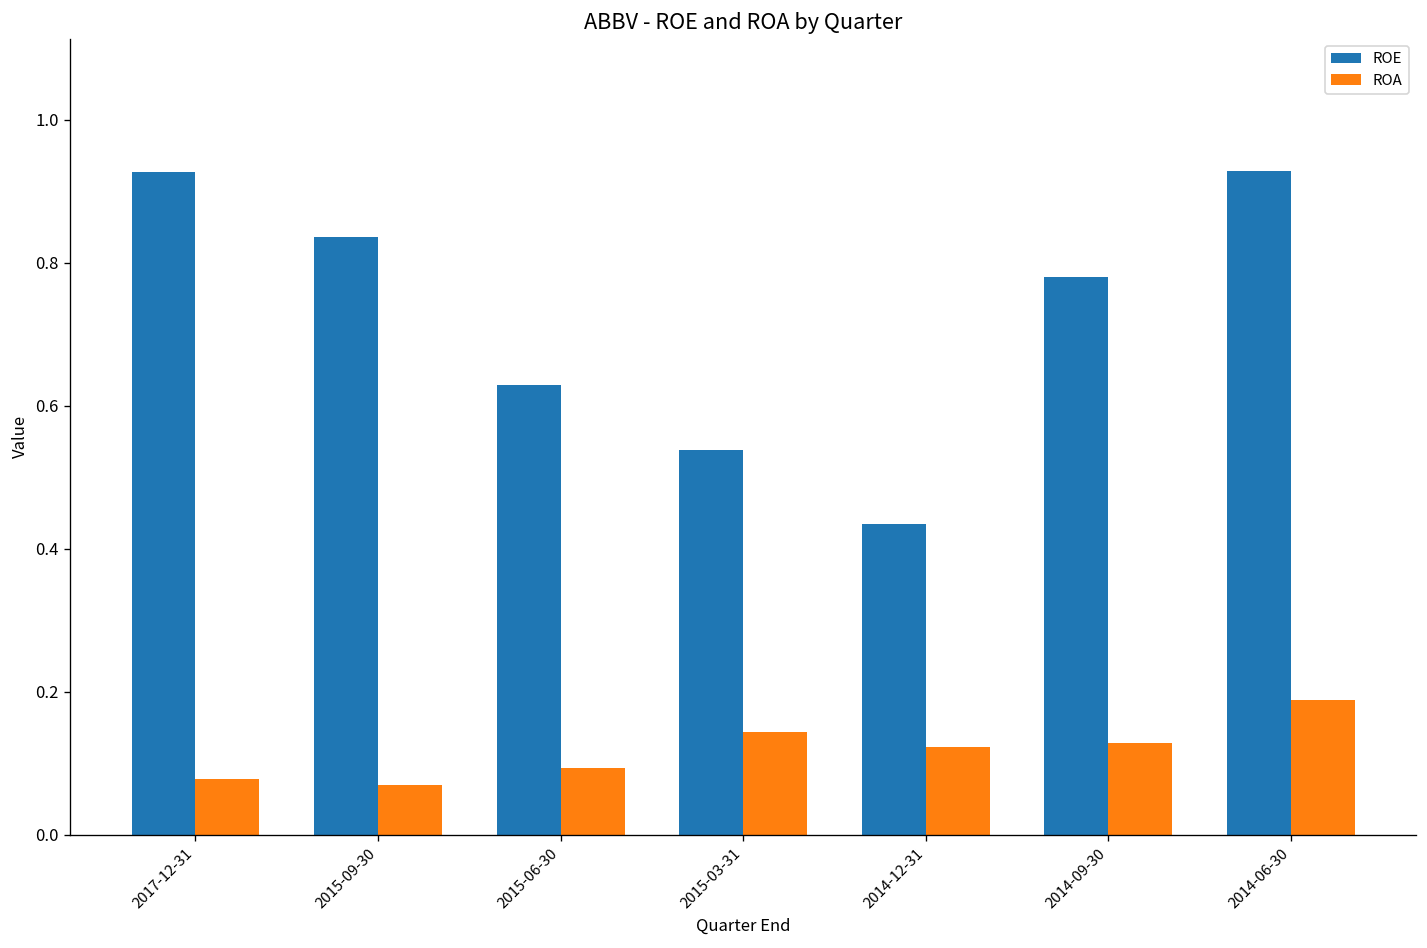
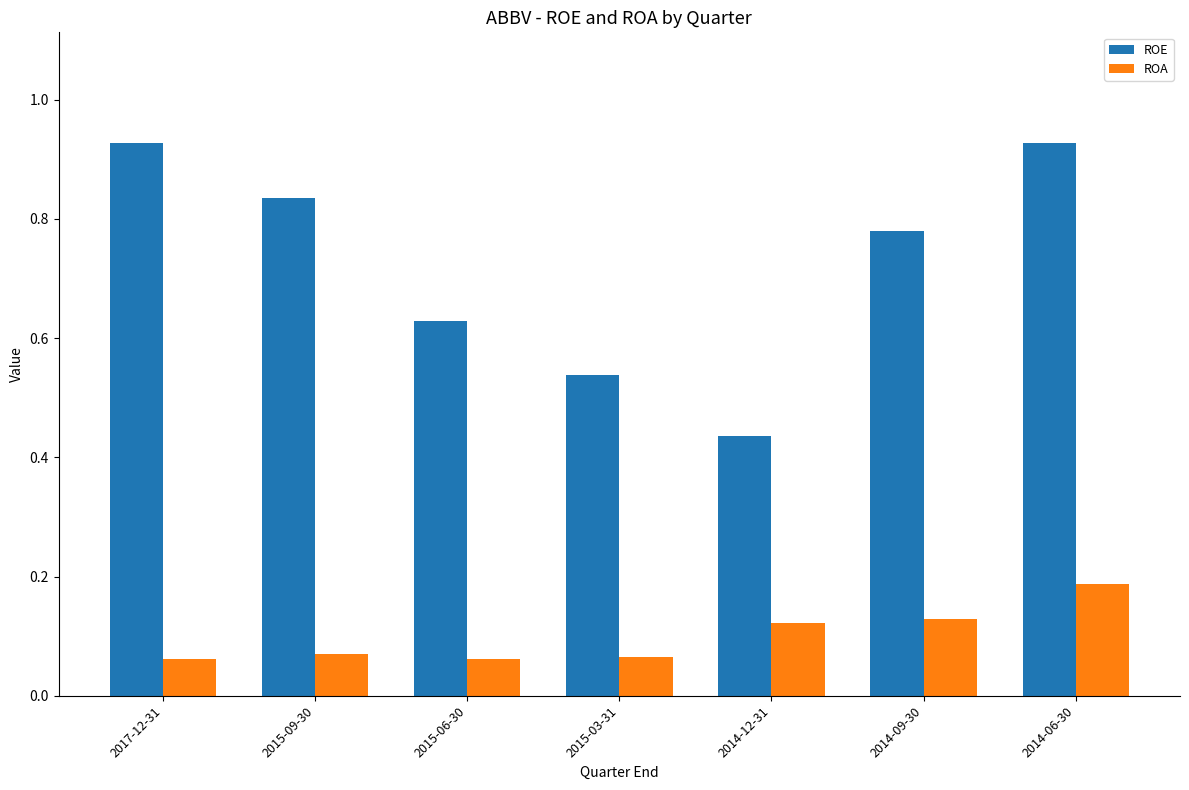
  {
    "ROE": {
      "2017-12-31": 0.93,
      "2015-09-30": 0.84,
      "2015-06-30": 0.63,
      "2015-03-31": 0.54,
      "2014-12-31": 0.44,
      "2014-09-30": 0.78,
      "2014-06-30": 0.93
    },
    "ROA": {
-     "2017-12-31": 0.08,
+     "2017-12-31": 0.06,
      "2015-09-30": 0.07,
-     "2015-06-30": 0.09,
-     "2015-03-31": 0.14,
+     "2015-06-30": 0.06,
+     "2015-03-31": 0.07,
      "2014-12-31": 0.12,
      "2014-09-30": 0.13,
      "2014-06-30": 0.19
    }
  }
